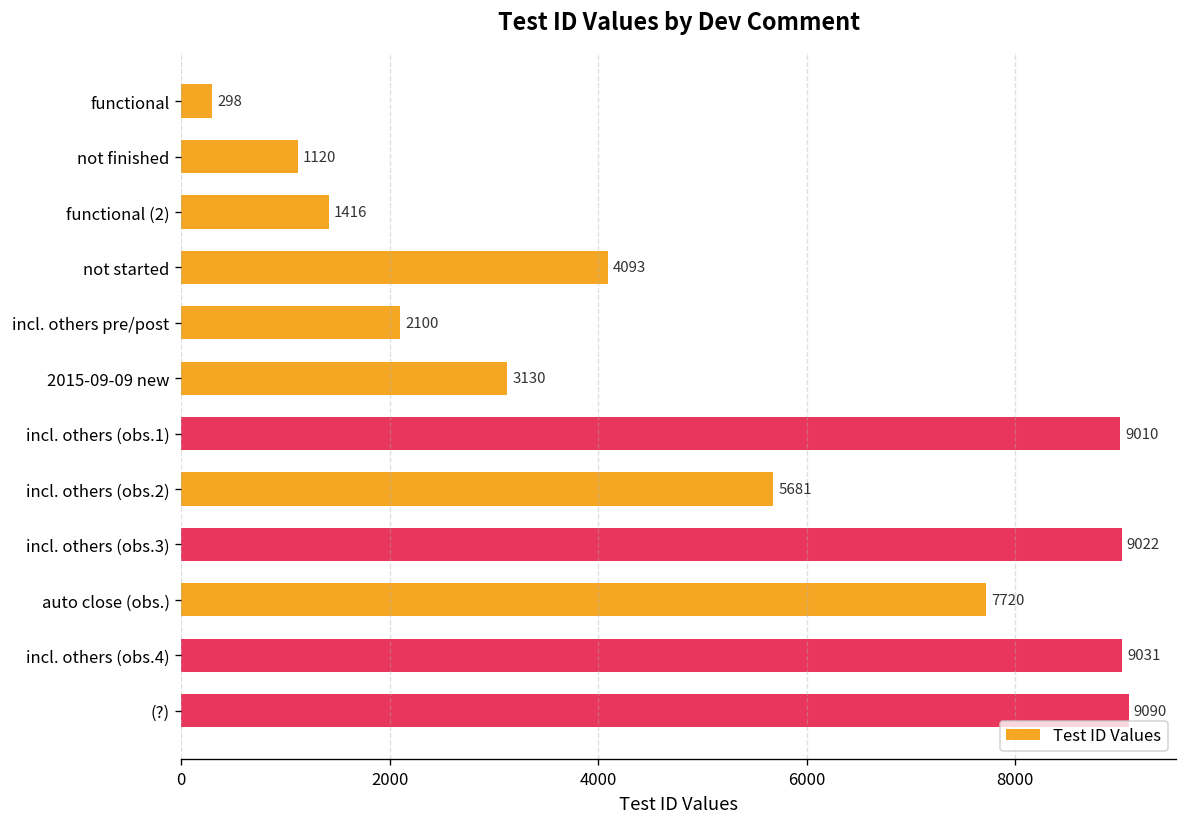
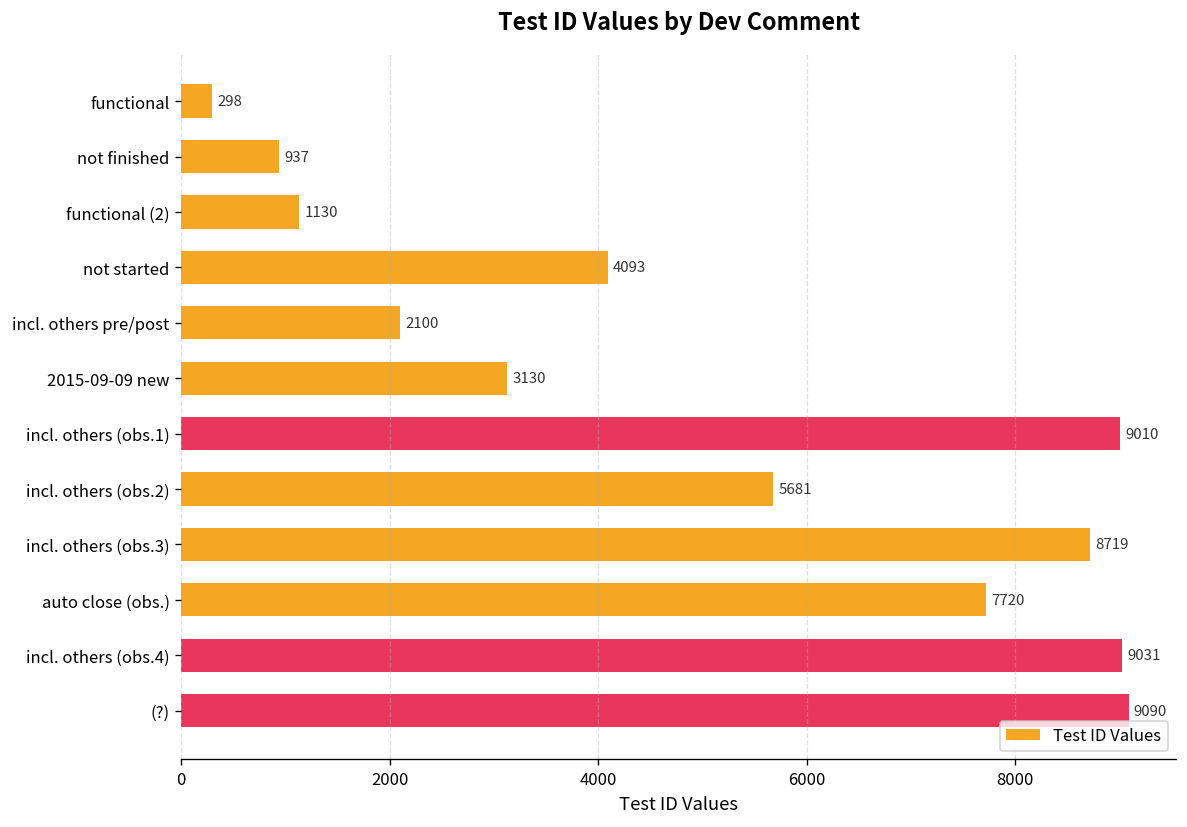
  {
    "functional": 298,
-   "not finished": 1120,
-   "functional (2)": 1416,
+   "not finished": 937,
+   "functional (2)": 1130,
    "not started": 4093,
    "incl. others pre/post": 2100,
    "2015-09-09 new": 3130,
    "incl. others (obs.1)": 9010,
    "incl. others (obs.2)": 5681,
-   "incl. others (obs.3)": 9022,
+   "incl. others (obs.3)": 8719,
    "auto close (obs.)": 7720,
    "incl. others (obs.4)": 9031,
    "(?)": 9090
  }
